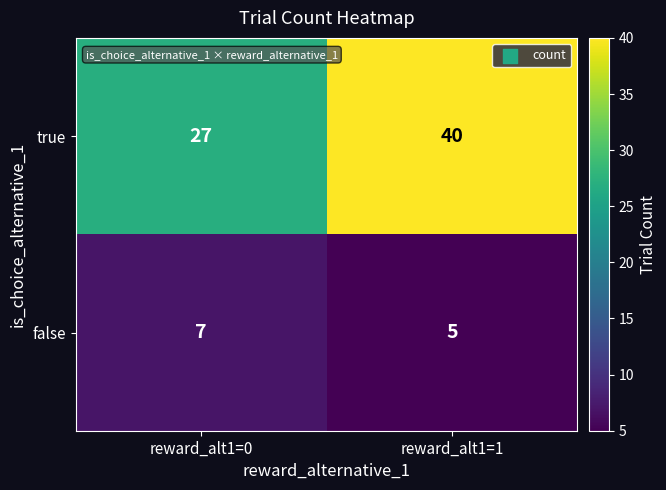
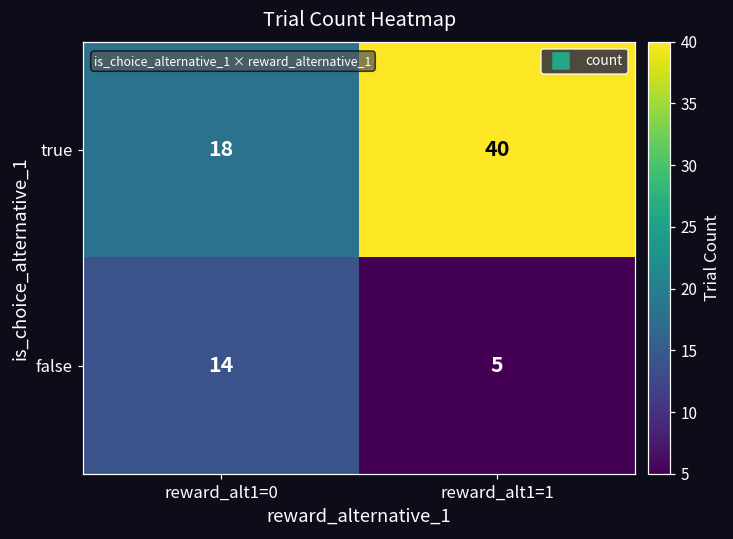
  {
    "true": {
-     "reward_alt1=0": 27,
+     "reward_alt1=0": 18,
      "reward_alt1=1": 40
    },
    "false": {
-     "reward_alt1=0": 7,
+     "reward_alt1=0": 14,
      "reward_alt1=1": 5
    }
  }
